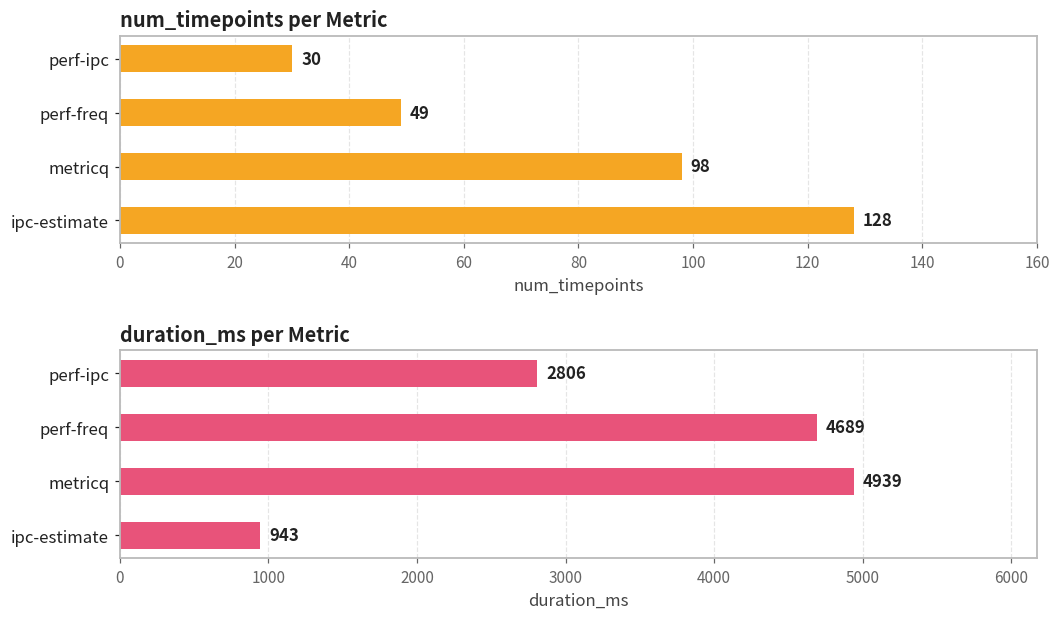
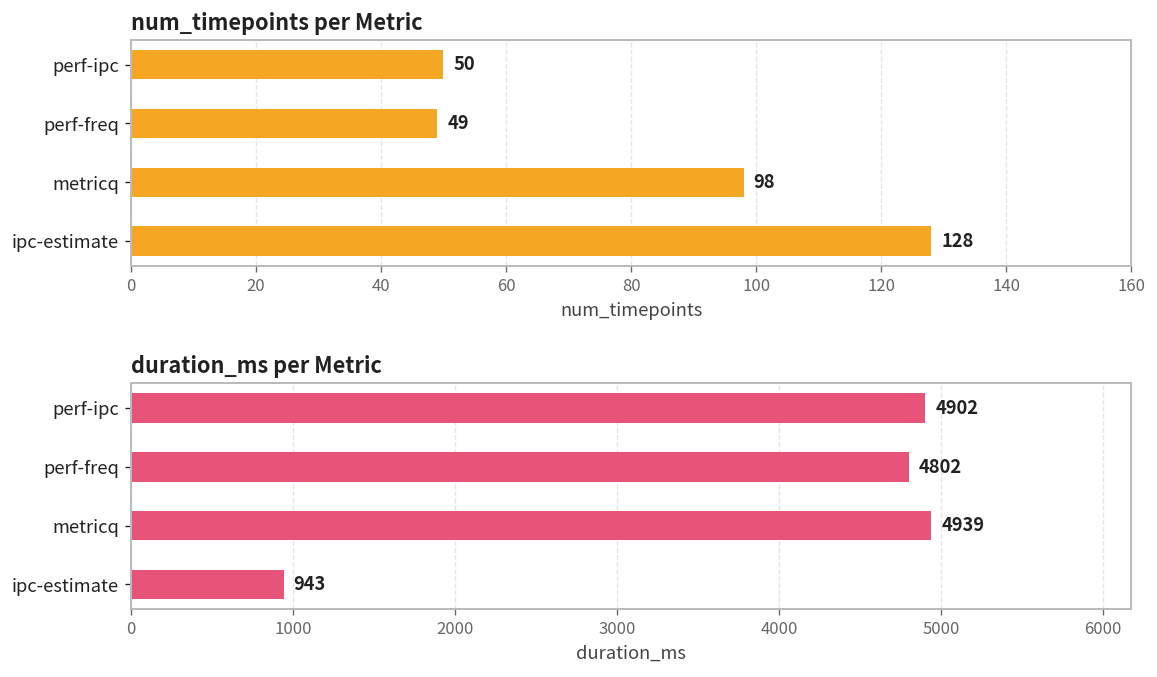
  {
    "num_timepoints per Metric": {
-     "perf-ipc": 30,
+     "perf-ipc": 50,
      "perf-freq": 49,
      "metricq": 98,
      "ipc-estimate": 128
    },
    "duration_ms per Metric": {
-     "perf-ipc": 2806,
-     "perf-freq": 4689,
+     "perf-ipc": 4902,
+     "perf-freq": 4802,
      "metricq": 4939,
      "ipc-estimate": 943
    }
  }
